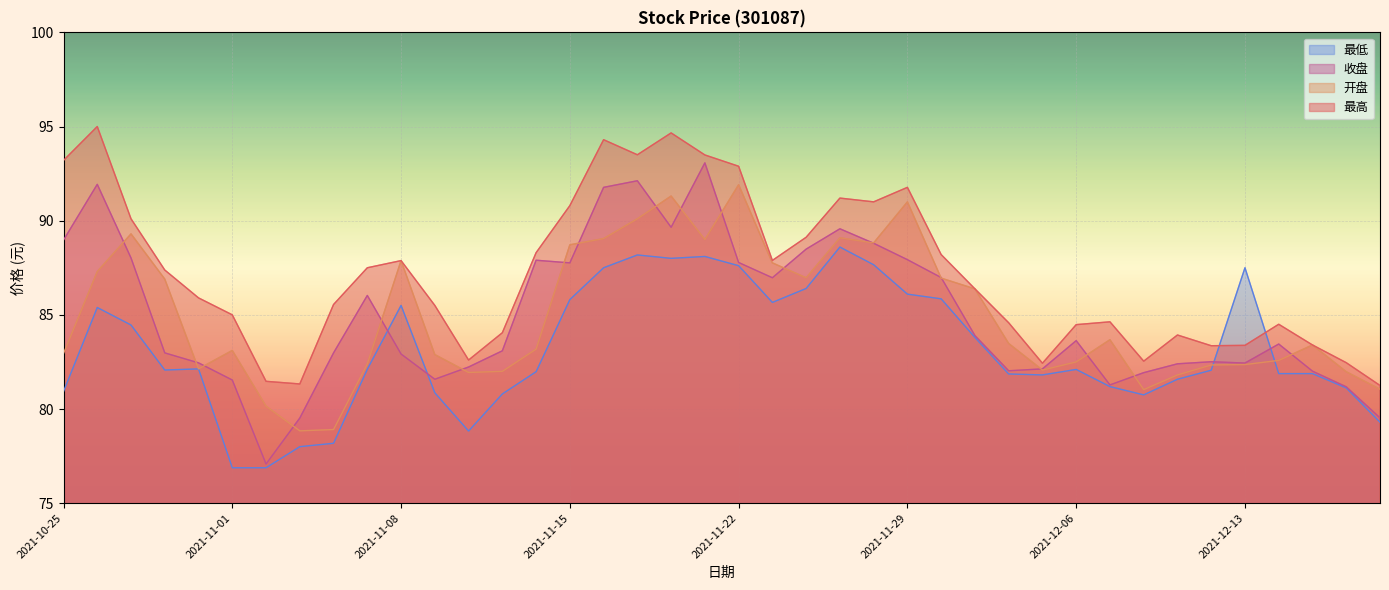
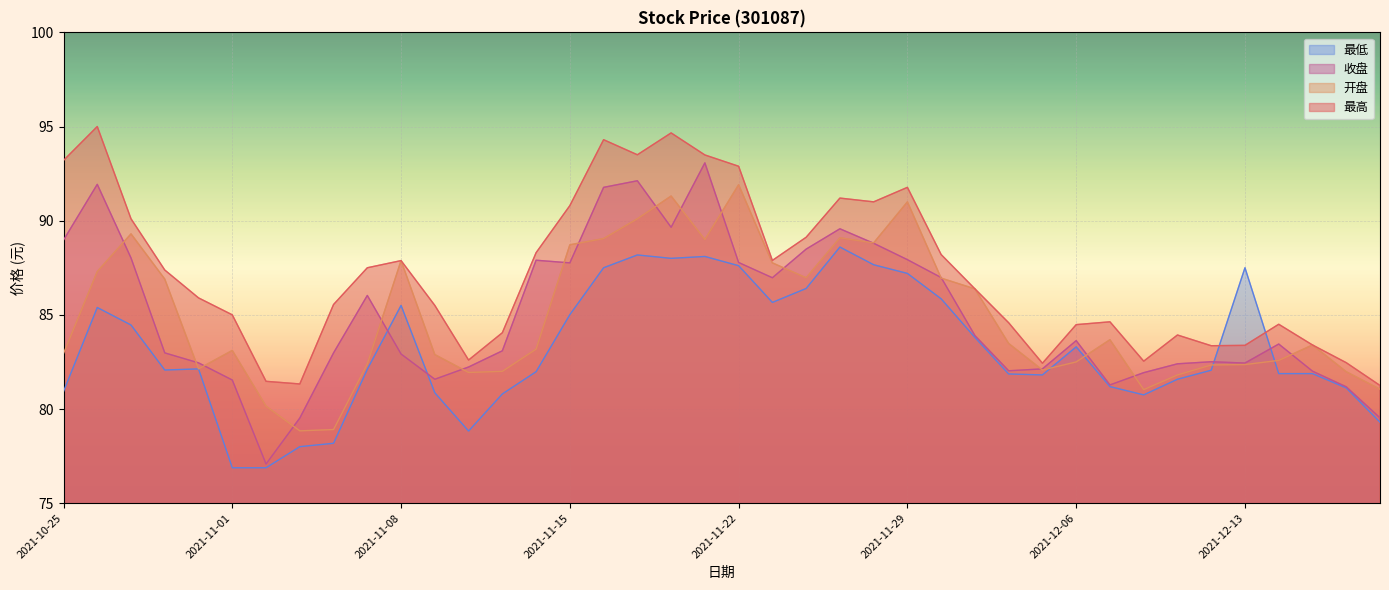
  {
    "最低": {
      "2021-10-25": 80.9,
      "2021-11-01": 76.9,
      "2021-11-08": 85.5,
-     "2021-11-15": 85.8,
+     "2021-11-15": 85.0,
      "2021-11-22": 87.6,
-     "2021-11-29": 86.1,
-     "2021-12-06": 82.1,
+     "2021-11-29": 87.2,
+     "2021-12-06": 83.3,
      "2021-12-13": 87.5
    }
  }
